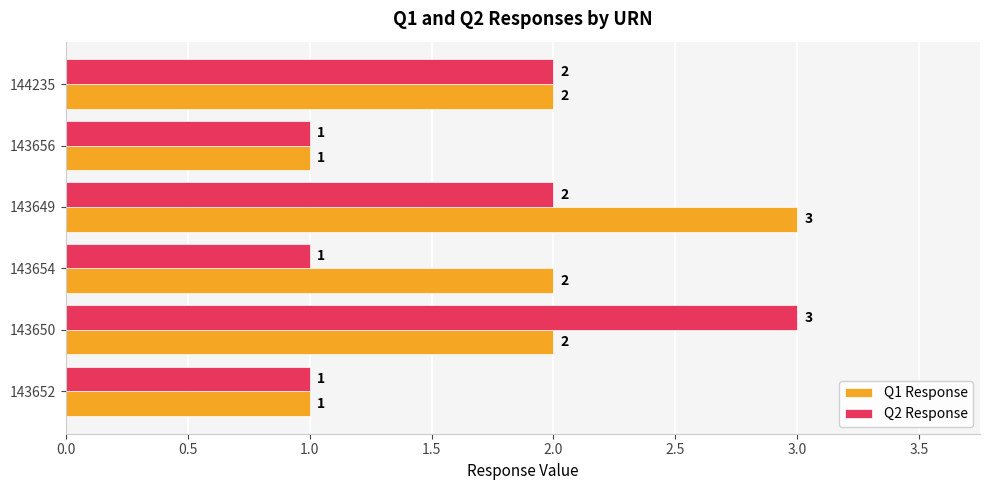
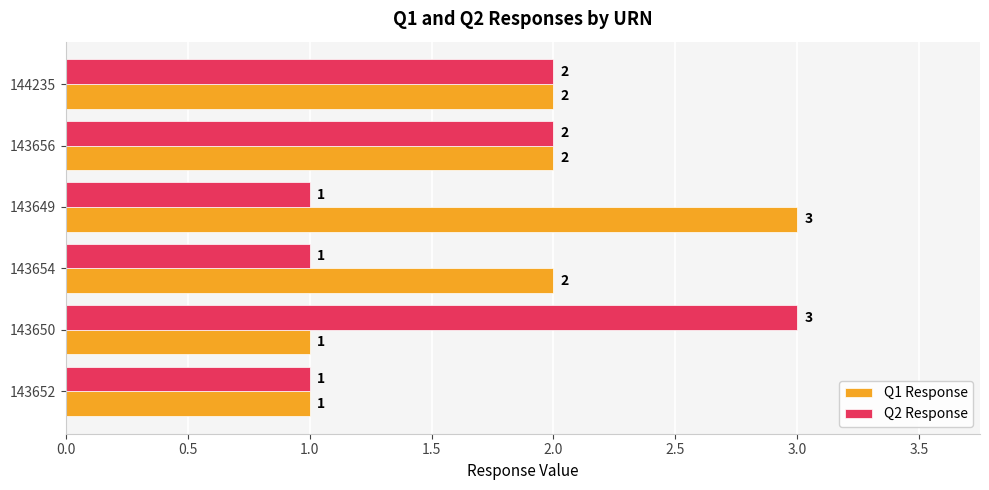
  {
    "Q1 Response": {
      "144235": 2,
-     "143656": 1,
+     "143656": 2,
      "143649": 3,
      "143654": 2,
-     "143650": 2,
+     "143650": 1,
      "143652": 1
    },
    "Q2 Response": {
      "144235": 2,
-     "143656": 1,
-     "143649": 2,
+     "143656": 2,
+     "143649": 1,
      "143654": 1,
      "143650": 3,
      "143652": 1
    }
  }
